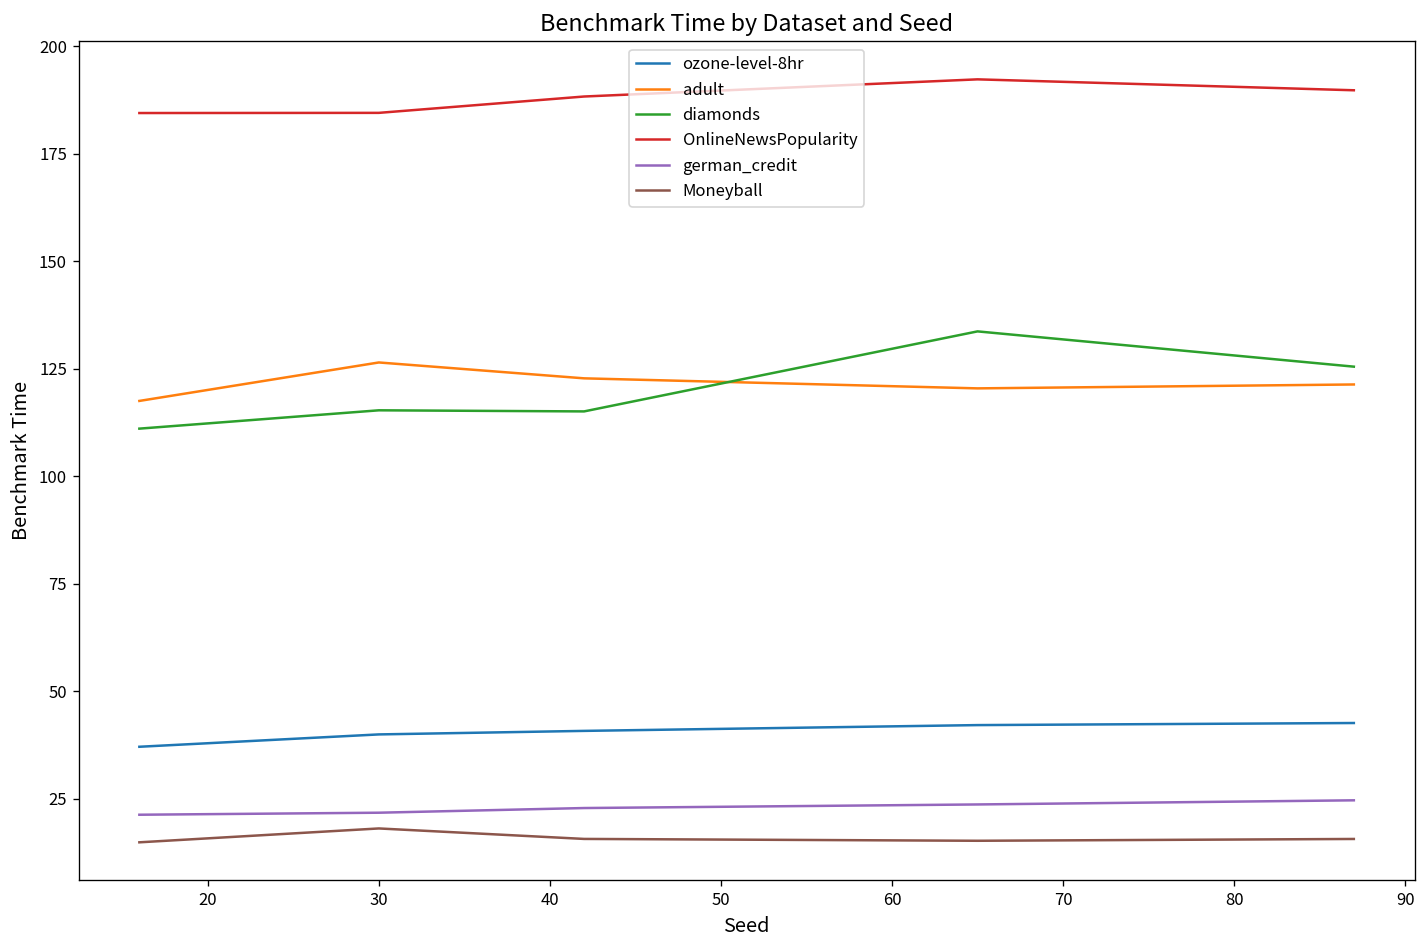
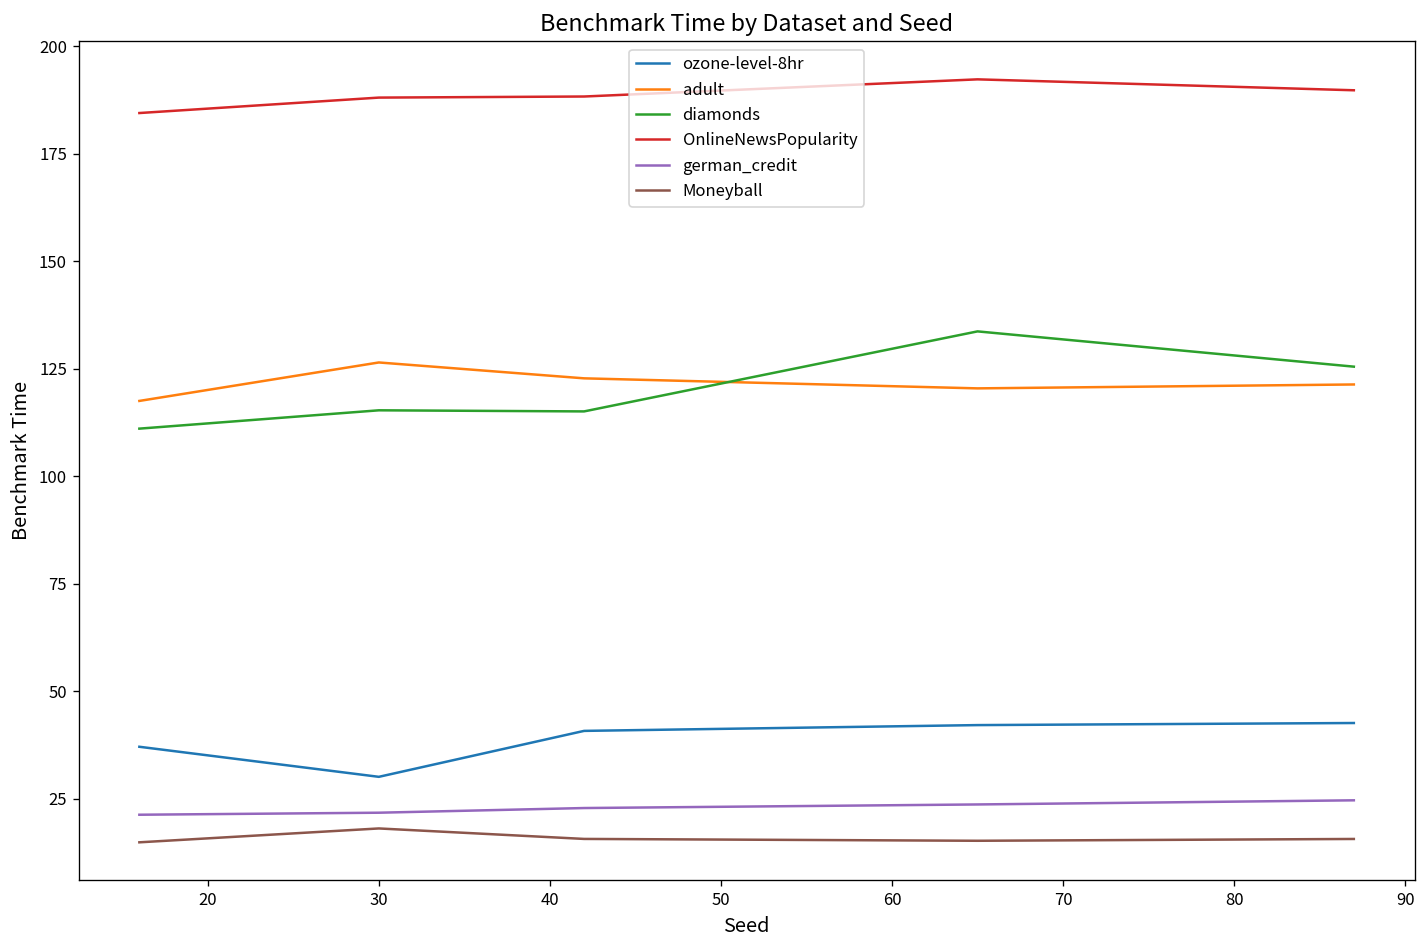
  {
    "ozone-level-8hr": {
-     "30": 40
+     "30": 30
    },
    "adult": {
      "30": 126
    },
    "diamonds": {
      "30": 115
    },
    "OnlineNewsPopularity": {
-     "30": 185
+     "30": 188
    },
    "german_credit": {
      "30": 22
    },
    "Moneyball": {
      "30": 18
    }
  }
